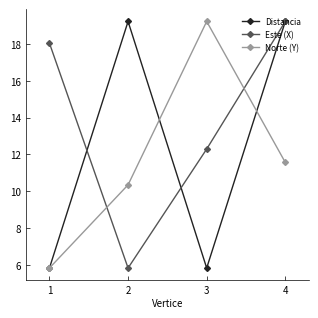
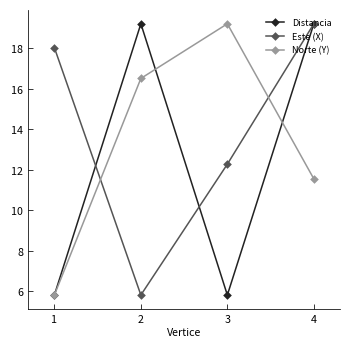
  {
    "Distancia": {
      "2": 19.2,
      "3": 5.8
    },
    "Este (X)": {
      "1": 18.0,
      "2": 5.8,
      "3": 12.3
    },
    "Norte (Y)": {
-     "2": 10.3,
+     "2": 16.5,
      "3": 19.2,
      "4": 11.6
    }
  }
